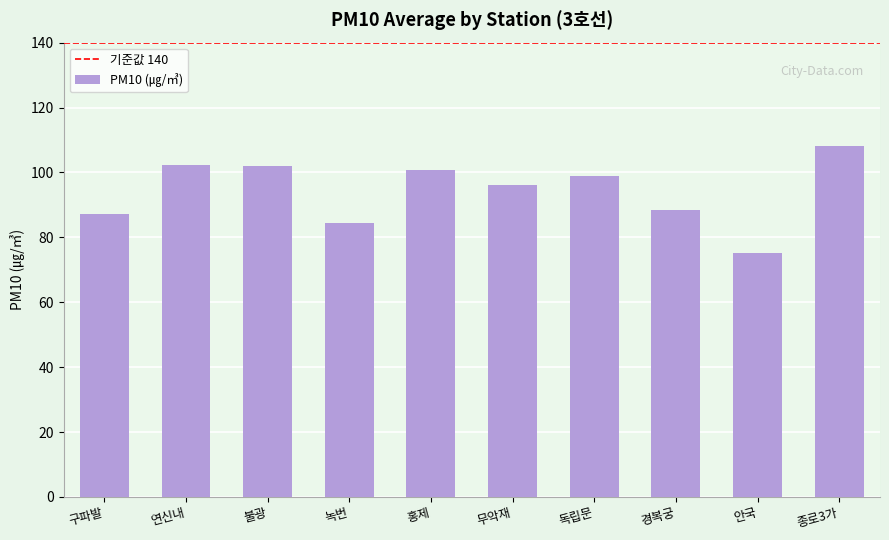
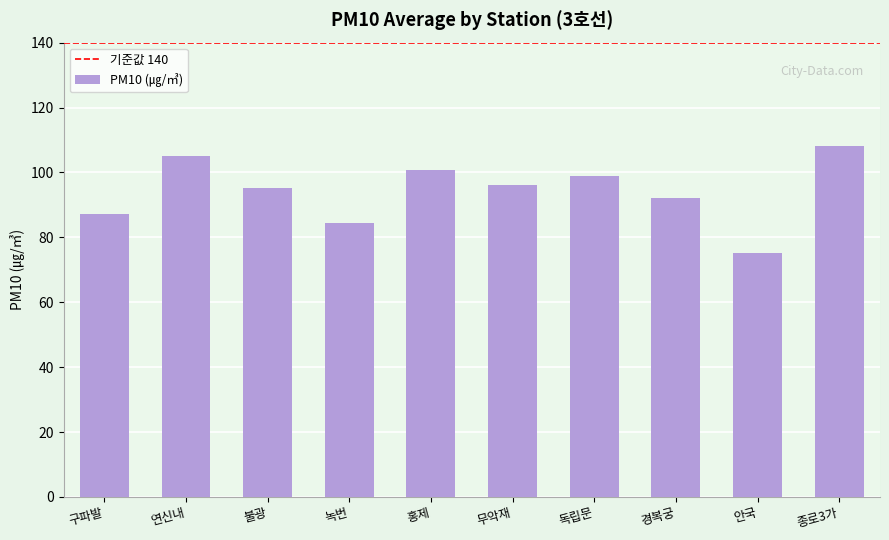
  {
    "구파발": 87,
-   "연신내": 102,
-   "불광": 102,
+   "연신내": 105,
+   "불광": 95,
    "녹번": 84,
    "홍제": 101,
    "무악재": 96,
    "독립문": 99,
-   "경복궁": 88,
+   "경복궁": 92,
    "안국": 75,
    "종로3가": 108
  }
